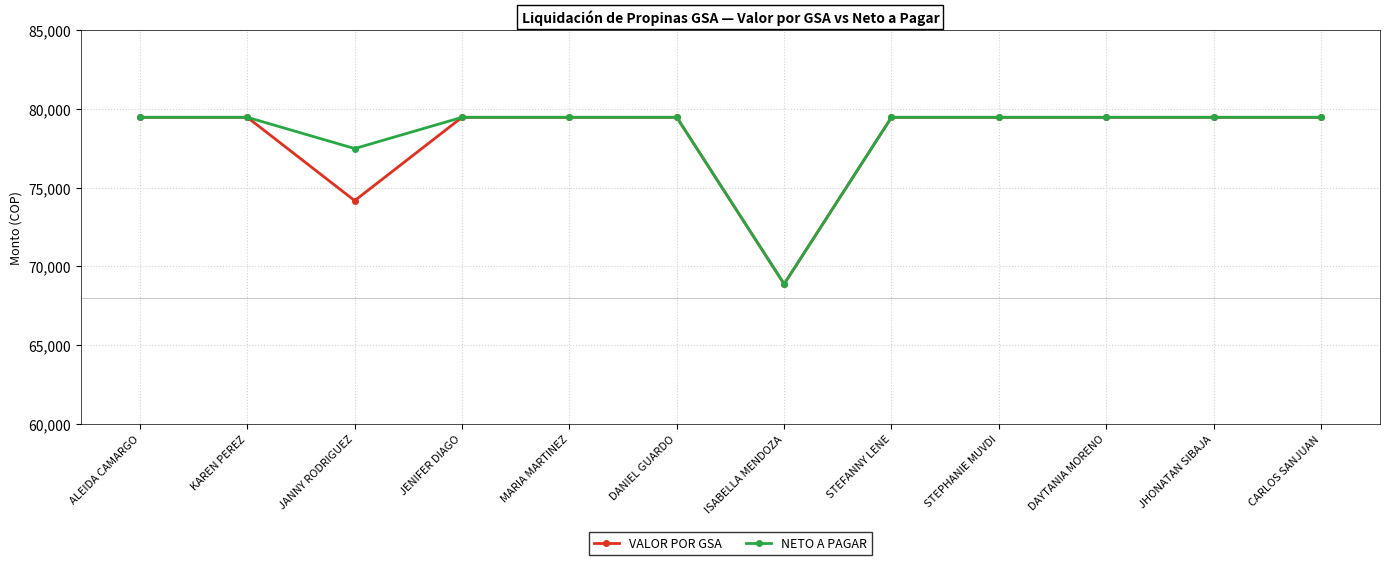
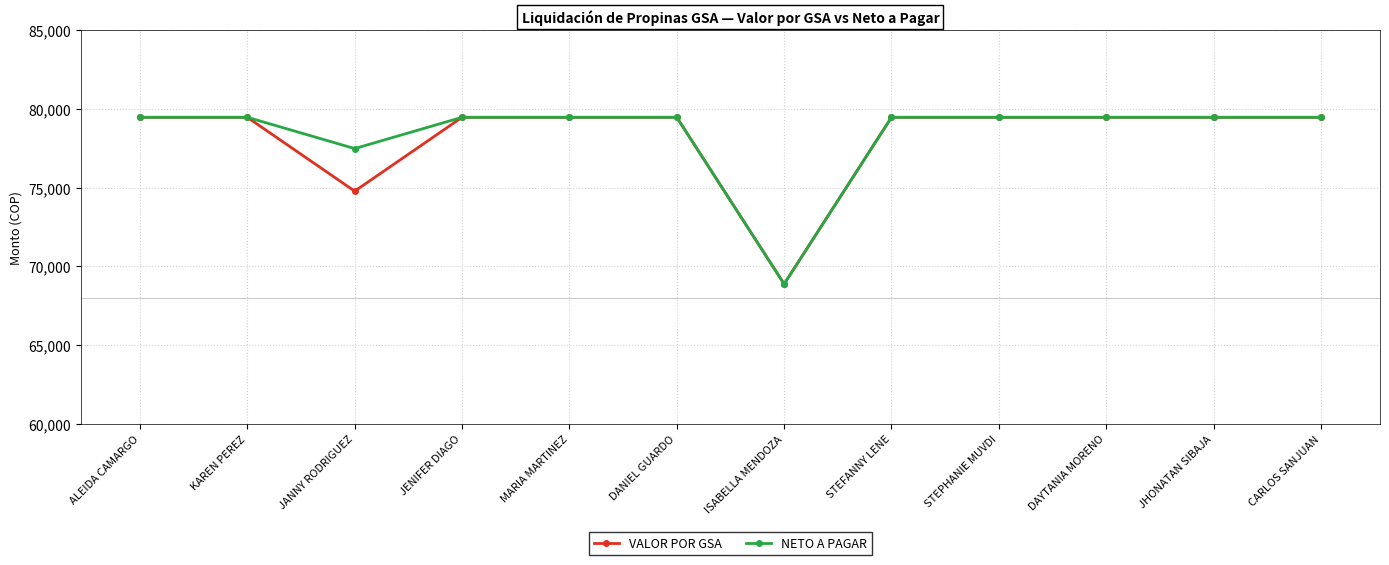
  {
    "VALOR POR GSA": {
-     "JANNY RODRIGUEZ": "74,200"
+     "JANNY RODRIGUEZ": "74,800"
    },
    "NETO A PAGAR": {
      "JANNY RODRIGUEZ": "77,500"
    }
  }
